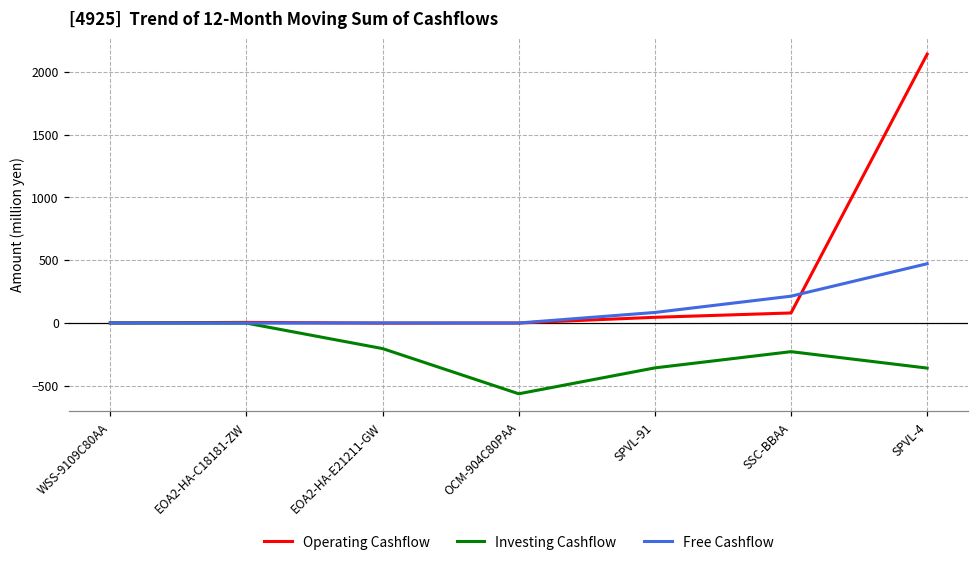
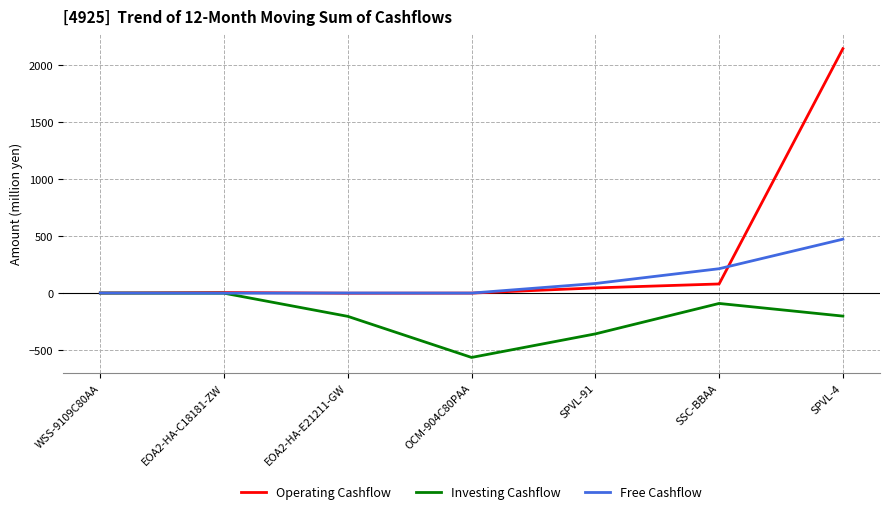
  {
    "Operating Cashflow": {
      "SPVL-91": 40,
      "SSC-BBAA": 80,
      "SPVL-4": 2140
    },
    "Investing Cashflow": {
      "EOA2-HA-E21211-GW": -200,
      "OCM-904C80PAA": -560,
      "SPVL-91": -360,
-     "SSC-BBAA": -230,
-     "SPVL-4": -360
+     "SSC-BBAA": -90,
+     "SPVL-4": -200
    },
    "Free Cashflow": {
      "SPVL-91": 80,
      "SSC-BBAA": 210,
      "SPVL-4": 470
    }
  }
